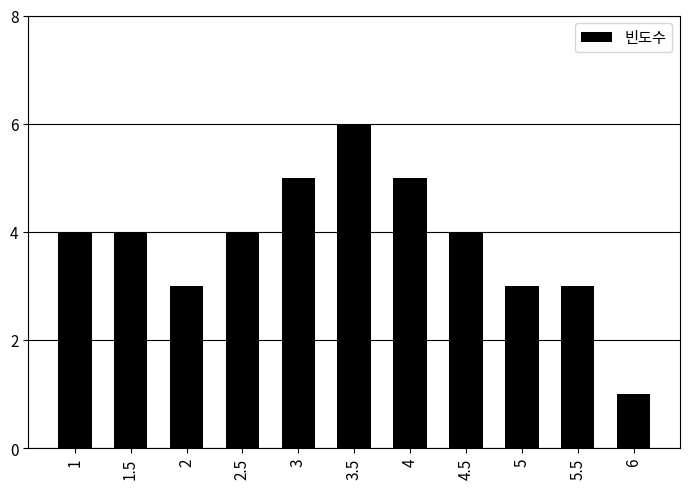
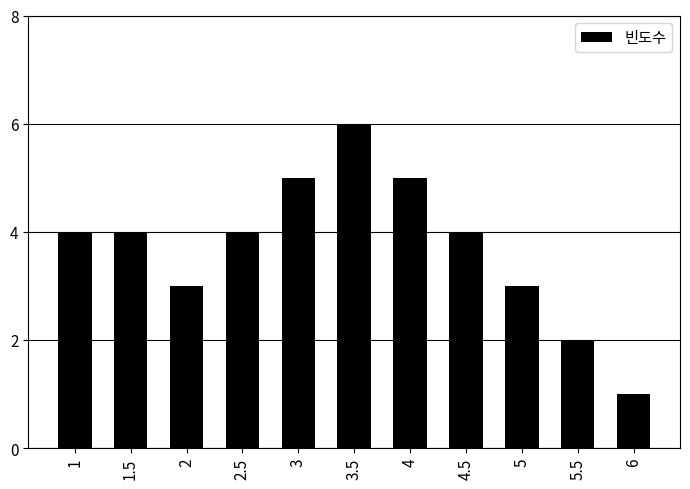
  {
    "1": 4,
    "1.5": 4,
    "2": 3,
    "2.5": 4,
    "3": 5,
    "3.5": 6,
    "4": 5,
    "4.5": 4,
    "5": 3,
-   "5.5": 3,
+   "5.5": 2,
    "6": 1
  }
